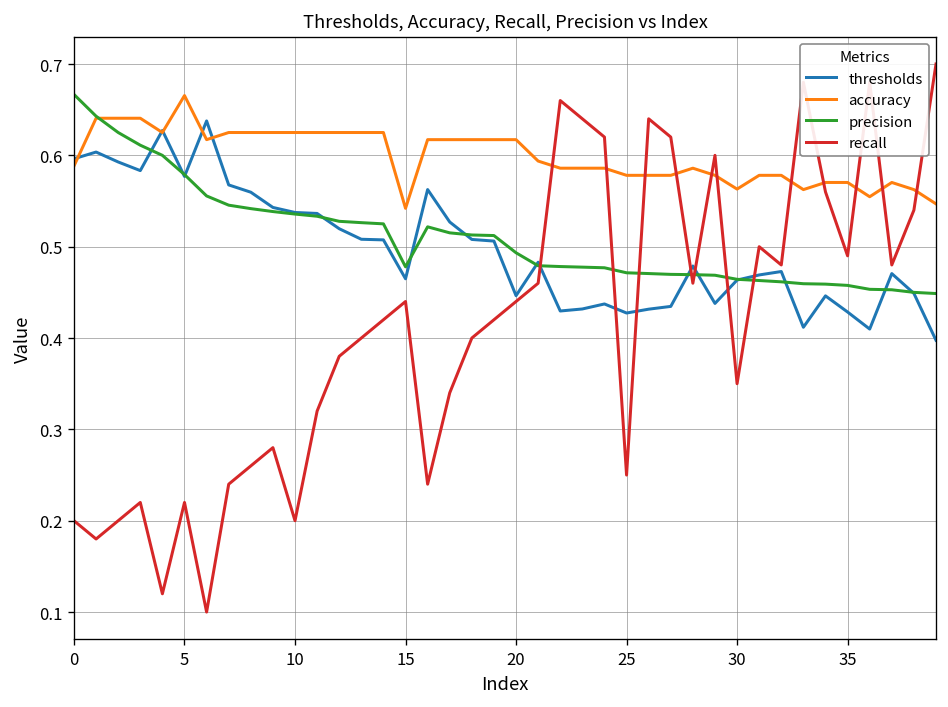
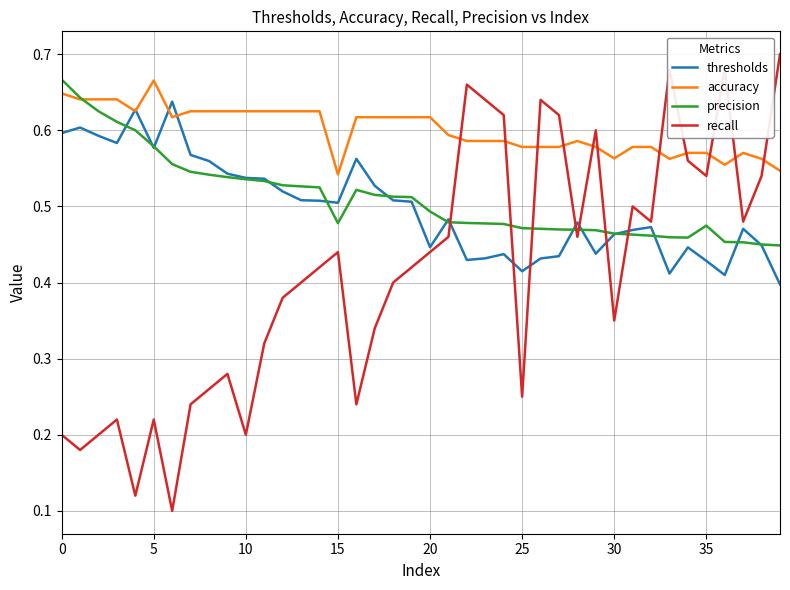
  {
    "thresholds": {
      "0": 0.60,
-     "15": 0.46,
+     "15": 0.50,
      "20": 0.45,
-     "25": 0.43,
+     "25": 0.41,
      "35": 0.43
    },
    "accuracy": {
-     "0": 0.59,
+     "0": 0.65,
      "5": 0.67,
      "10": 0.63,
      "15": 0.54,
      "20": 0.62,
      "25": 0.58,
      "30": 0.56,
      "35": 0.57
    },
    "precision": {
      "0": 0.67,
      "15": 0.48,
      "20": 0.49,
      "25": 0.47,
-     "35": 0.46
+     "35": 0.47
    },
    "recall": {
      "0": 0.20,
      "5": 0.22,
      "10": 0.20,
      "15": 0.44,
      "20": 0.44,
      "25": 0.25,
      "30": 0.35,
-     "35": 0.49
+     "35": 0.54
    }
  }
